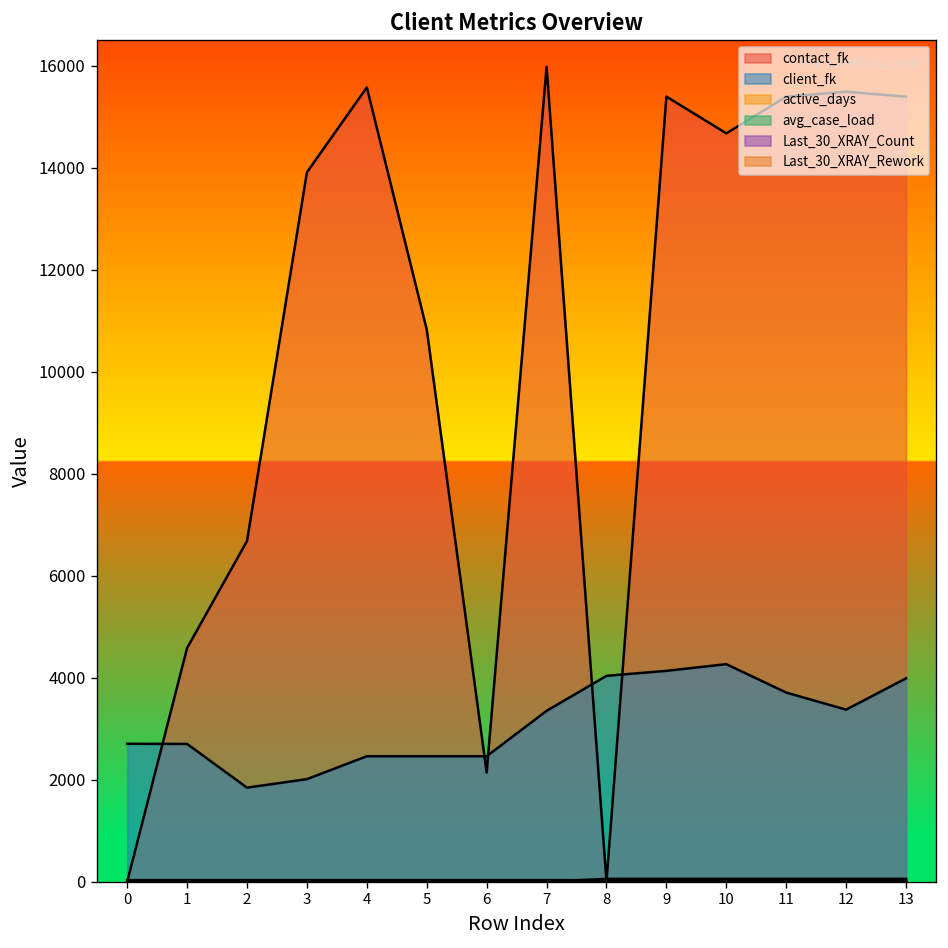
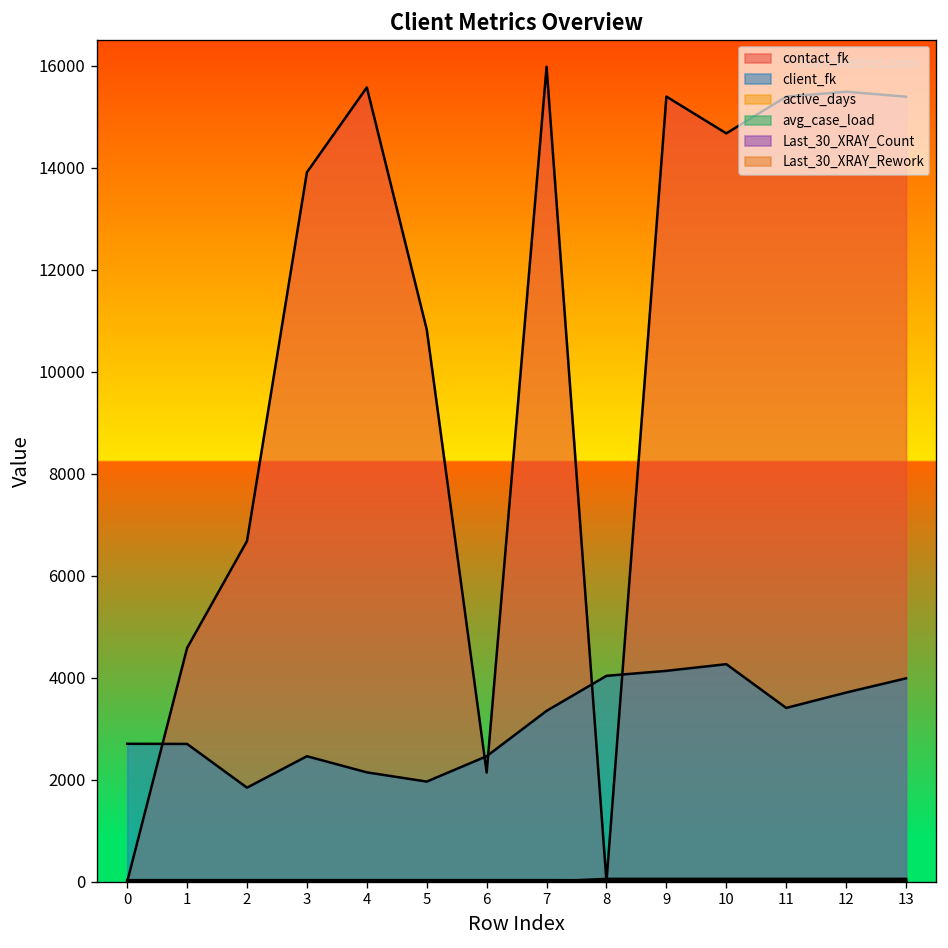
  {
    "client_fk": {
      "0": 2700,
      "1": 2700,
      "2": 1800,
-     "3": 2000,
-     "4": 2500,
-     "5": 2500,
+     "3": 2500,
+     "4": 2100,
+     "5": 2000,
      "6": 2500,
      "7": 3300,
      "8": 4000,
      "9": 4100,
      "10": 4300,
-     "11": 3700,
-     "12": 3400,
+     "11": 3400,
+     "12": 3700,
      "13": 4000
    }
  }
